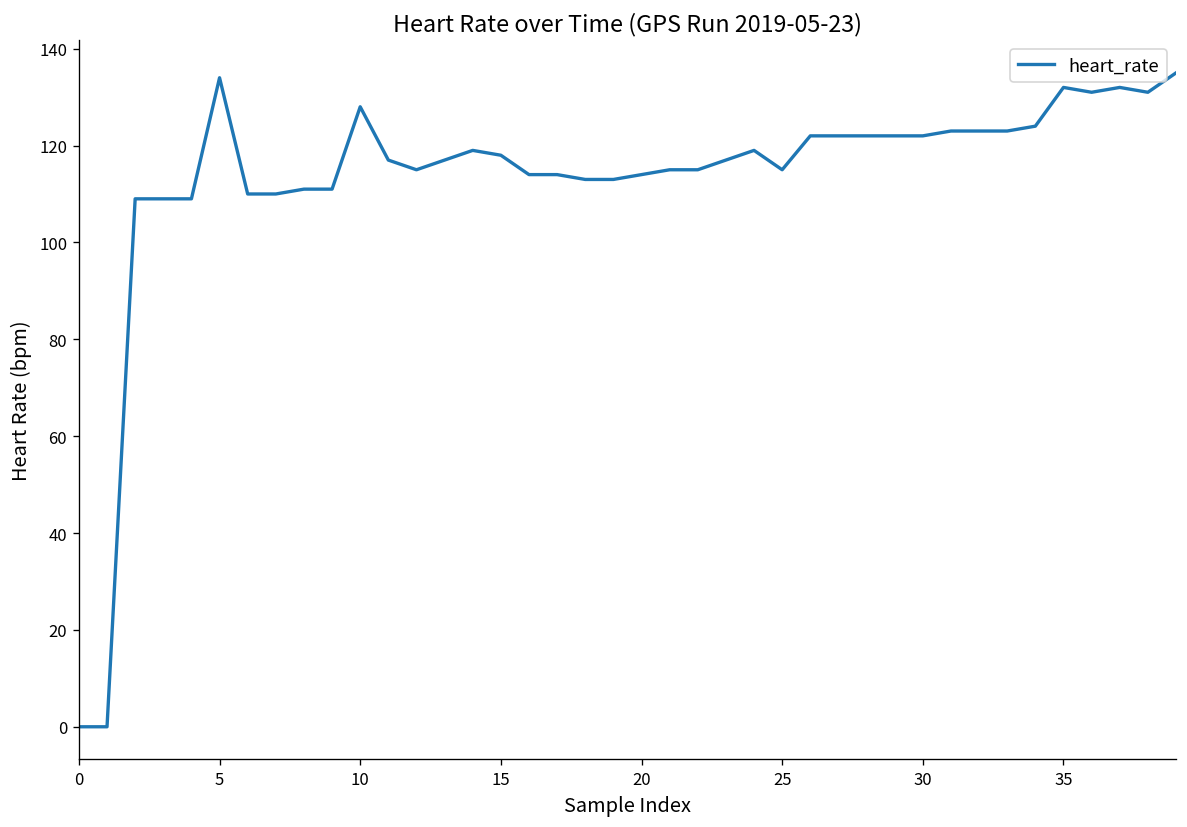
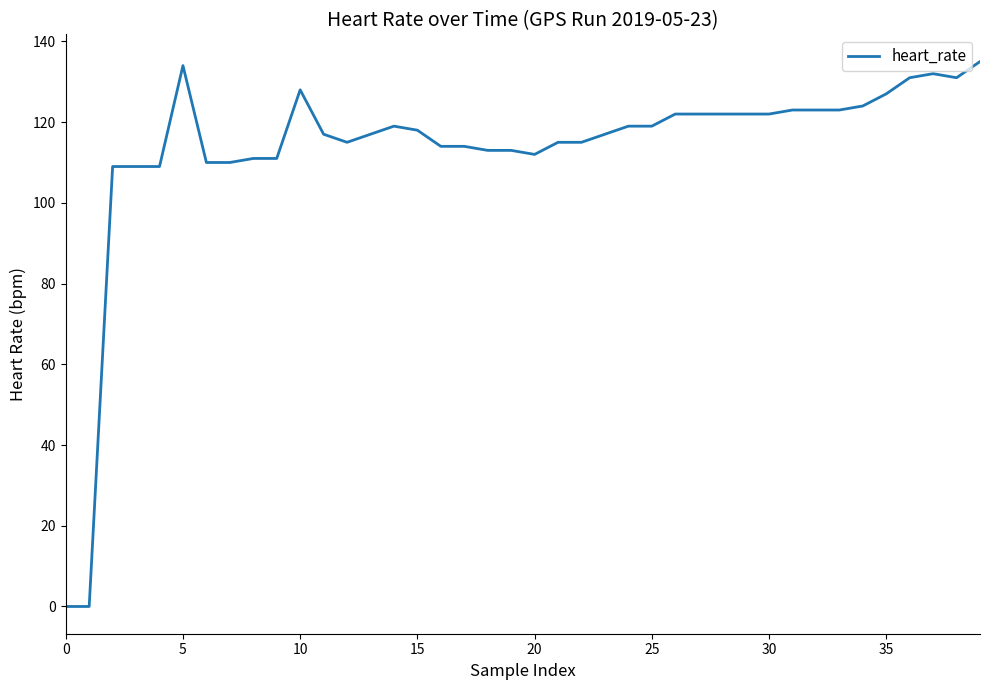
  {
    "0": 0,
    "5": 134,
    "10": 128,
    "15": 118,
-   "20": 114,
-   "25": 115,
+   "20": 112,
+   "25": 119,
    "30": 122,
-   "35": 132
+   "35": 127
  }
